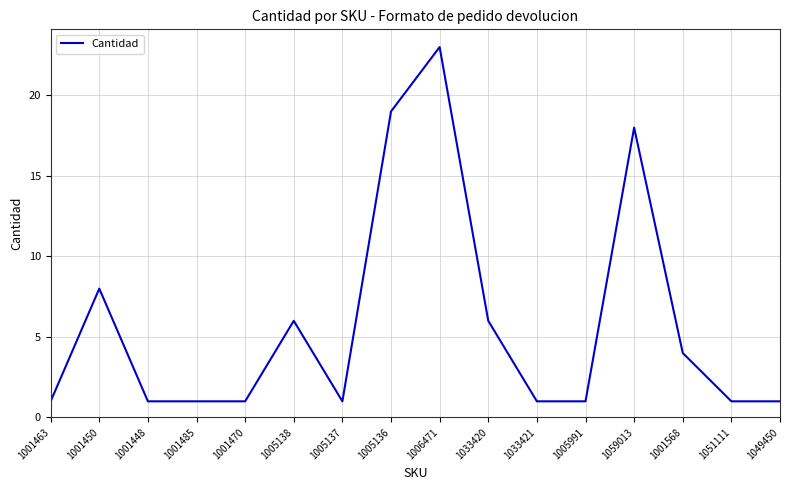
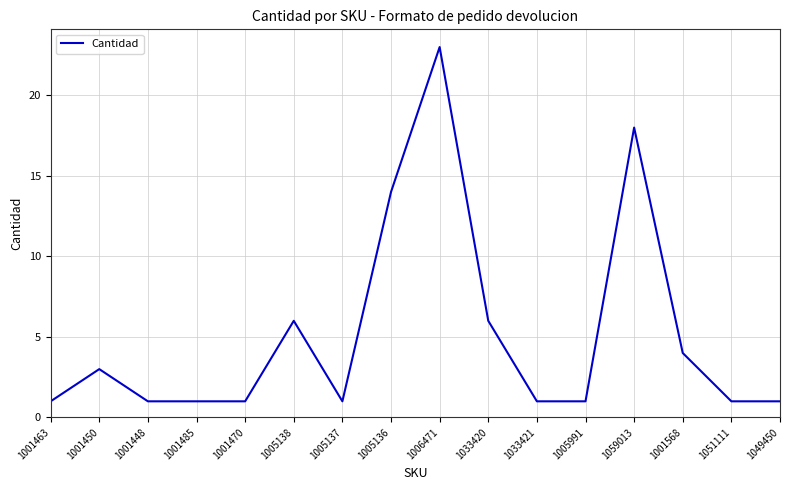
  {
    "1001463": 1,
-   "1001450": 8,
+   "1001450": 3,
    "1001448": 1,
    "1001485": 1,
    "1001470": 1,
    "1005138": 6,
    "1005137": 1,
-   "1005136": 19,
+   "1005136": 14,
    "1006471": 23,
    "1033420": 6,
    "1033421": 1,
    "1005991": 1,
    "1059013": 18,
    "1001568": 4,
    "1051111": 1,
    "1049450": 1
  }
